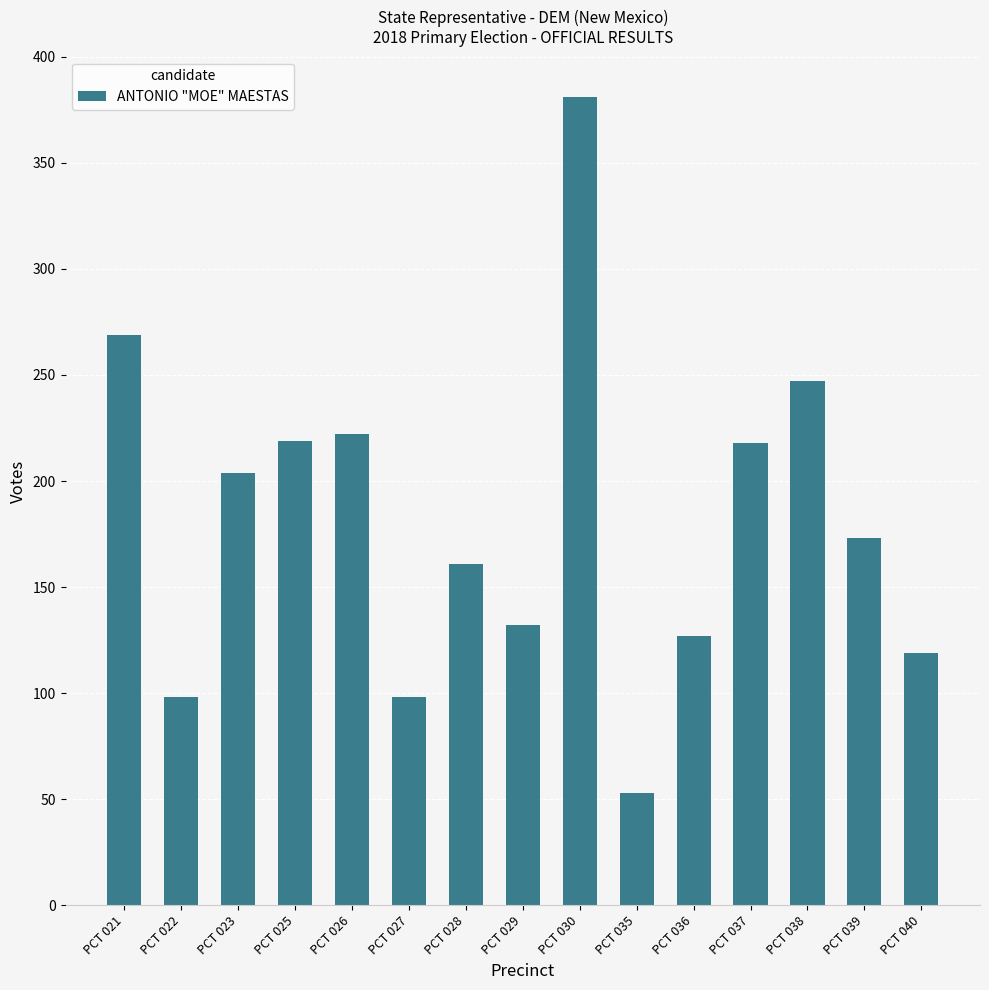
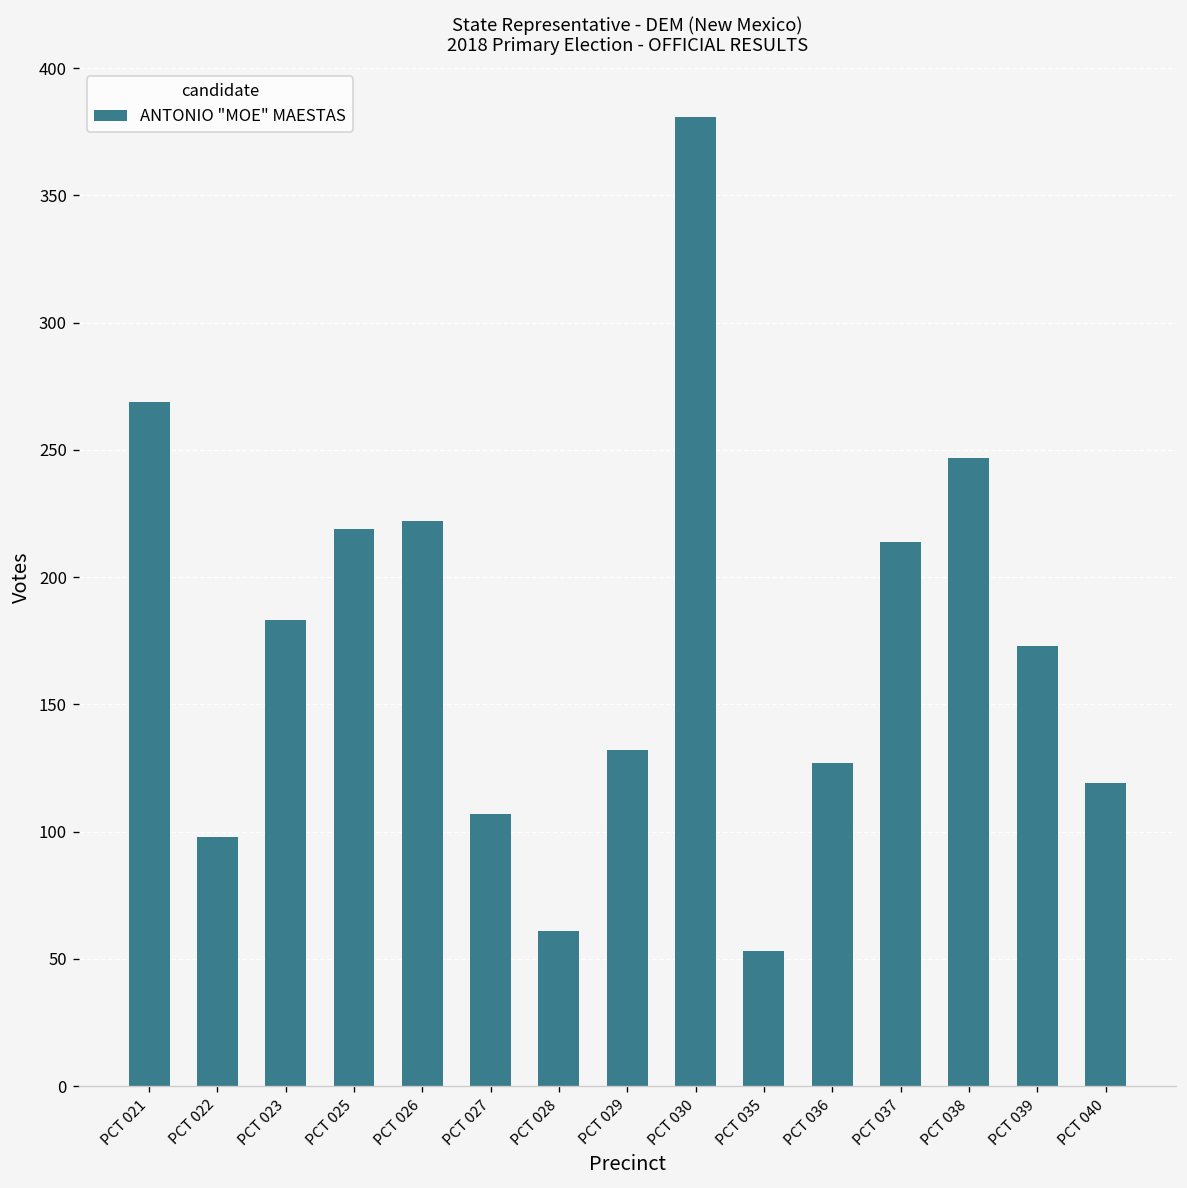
  {
    "PCT 021": 269,
    "PCT 022": 98,
-   "PCT 023": 204,
+   "PCT 023": 183,
    "PCT 025": 219,
    "PCT 026": 222,
-   "PCT 027": 98,
-   "PCT 028": 161,
+   "PCT 027": 107,
+   "PCT 028": 61,
    "PCT 029": 132,
    "PCT 030": 381,
    "PCT 035": 53,
    "PCT 036": 127,
-   "PCT 037": 218,
+   "PCT 037": 214,
    "PCT 038": 247,
    "PCT 039": 173,
    "PCT 040": 119
  }
